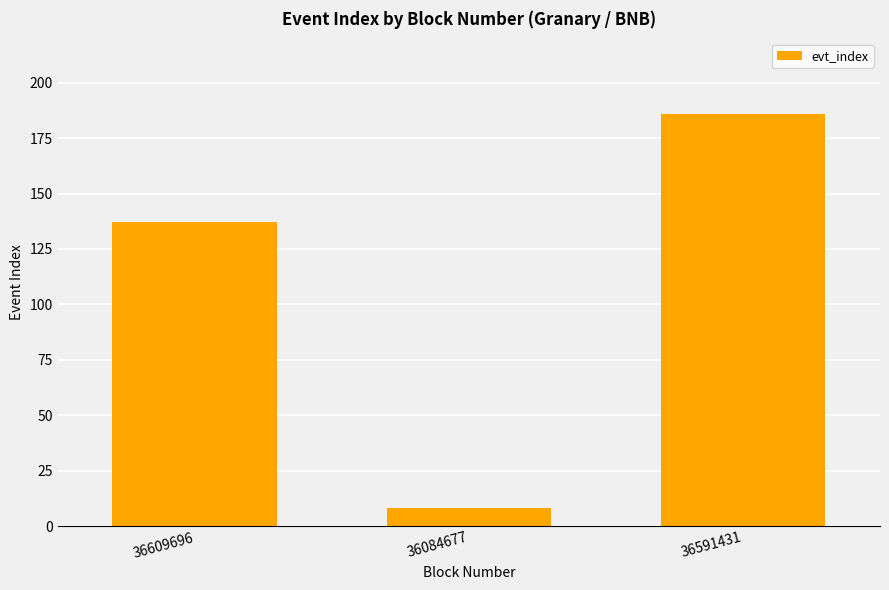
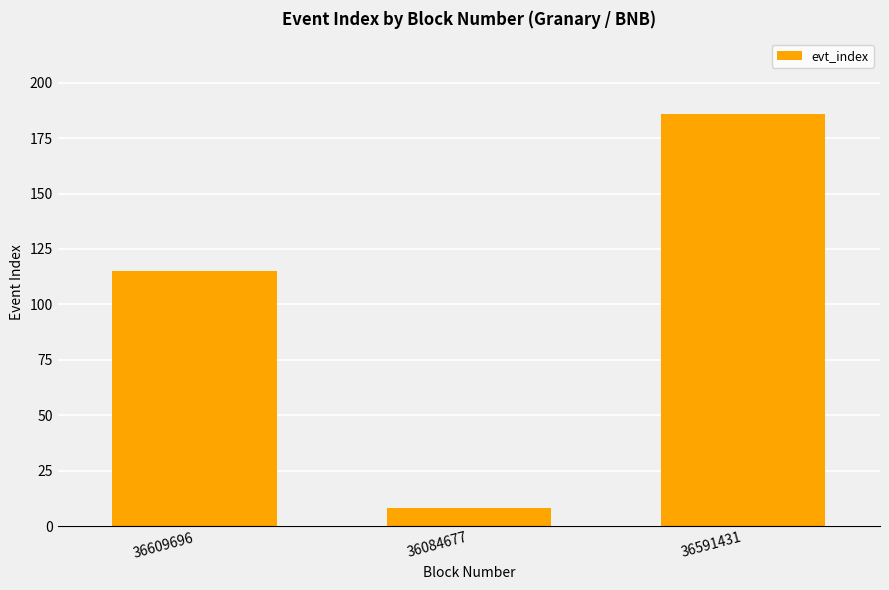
  {
-   "36609696": 137,
+   "36609696": 115,
    "36084677": 8,
    "36591431": 186
  }
